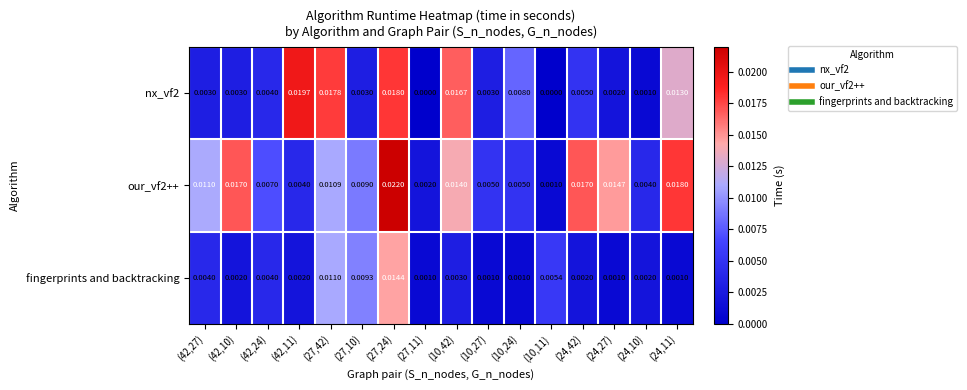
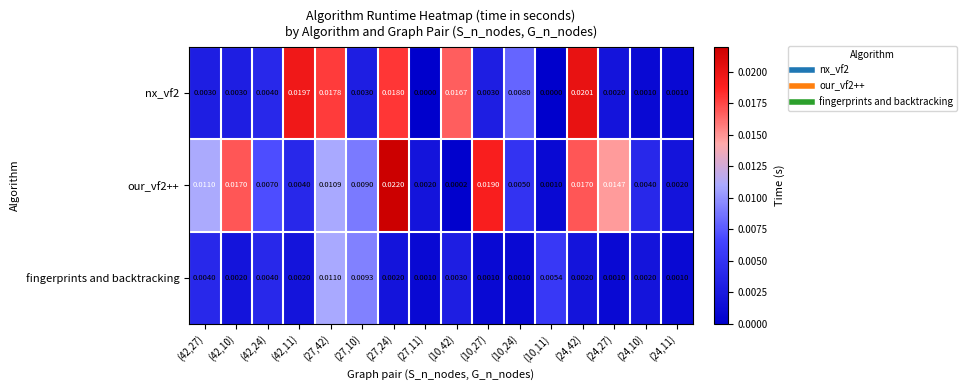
  {
    "nx_vf2": {
      "(42,27)": 0.0030,
      "(42,10)": 0.0030,
      "(42,24)": 0.0040,
      "(42,11)": 0.0197,
      "(27,42)": 0.0178,
      "(27,10)": 0.0030,
      "(27,24)": 0.0180,
      "(27,11)": 0.0000,
      "(10,42)": 0.0167,
      "(10,27)": 0.0030,
      "(10,24)": 0.0080,
      "(10,11)": 0.0000,
-     "(24,42)": 0.0050,
+     "(24,42)": 0.0201,
      "(24,27)": 0.0020,
      "(24,10)": 0.0010,
-     "(24,11)": 0.0130
+     "(24,11)": 0.0010
    },
    "our_vf2++": {
      "(42,27)": 0.0110,
      "(42,10)": 0.0170,
      "(42,24)": 0.0070,
      "(42,11)": 0.0040,
      "(27,42)": 0.0109,
      "(27,10)": 0.0090,
      "(27,24)": 0.0220,
      "(27,11)": 0.0020,
-     "(10,42)": 0.0140,
-     "(10,27)": 0.0050,
+     "(10,42)": 0.0002,
+     "(10,27)": 0.0190,
      "(10,24)": 0.0050,
      "(10,11)": 0.0010,
      "(24,42)": 0.0170,
      "(24,27)": 0.0147,
      "(24,10)": 0.0040,
-     "(24,11)": 0.0180
+     "(24,11)": 0.0020
    },
    "fingerprints and backtracking": {
      "(42,27)": 0.0040,
      "(42,10)": 0.0020,
      "(42,24)": 0.0040,
      "(42,11)": 0.0020,
      "(27,42)": 0.0110,
      "(27,10)": 0.0093,
-     "(27,24)": 0.0144,
+     "(27,24)": 0.0020,
      "(27,11)": 0.0010,
      "(10,42)": 0.0030,
      "(10,27)": 0.0010,
      "(10,24)": 0.0010,
      "(10,11)": 0.0054,
      "(24,42)": 0.0020,
      "(24,27)": 0.0010,
      "(24,10)": 0.0020,
      "(24,11)": 0.0010
    }
  }
